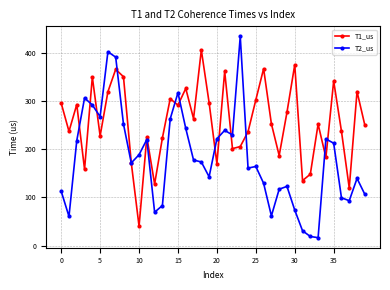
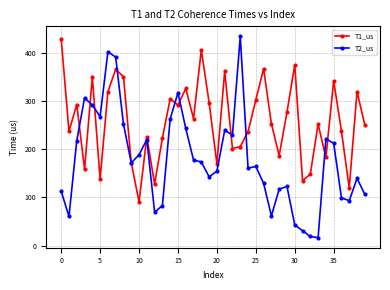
  {
    "T1_us": {
-     "0": 300,
-     "5": 230,
-     "10": 40,
+     "0": 430,
+     "5": 140,
+     "10": 90,
      "15": 290,
      "20": 170,
      "25": 300,
      "30": 380,
      "35": 340
    },
    "T2_us": {
      "0": 110,
      "5": 270,
      "10": 190,
      "15": 320,
-     "20": 220,
+     "20": 150,
      "25": 160,
-     "30": 70,
+     "30": 40,
      "35": 210
    }
  }
